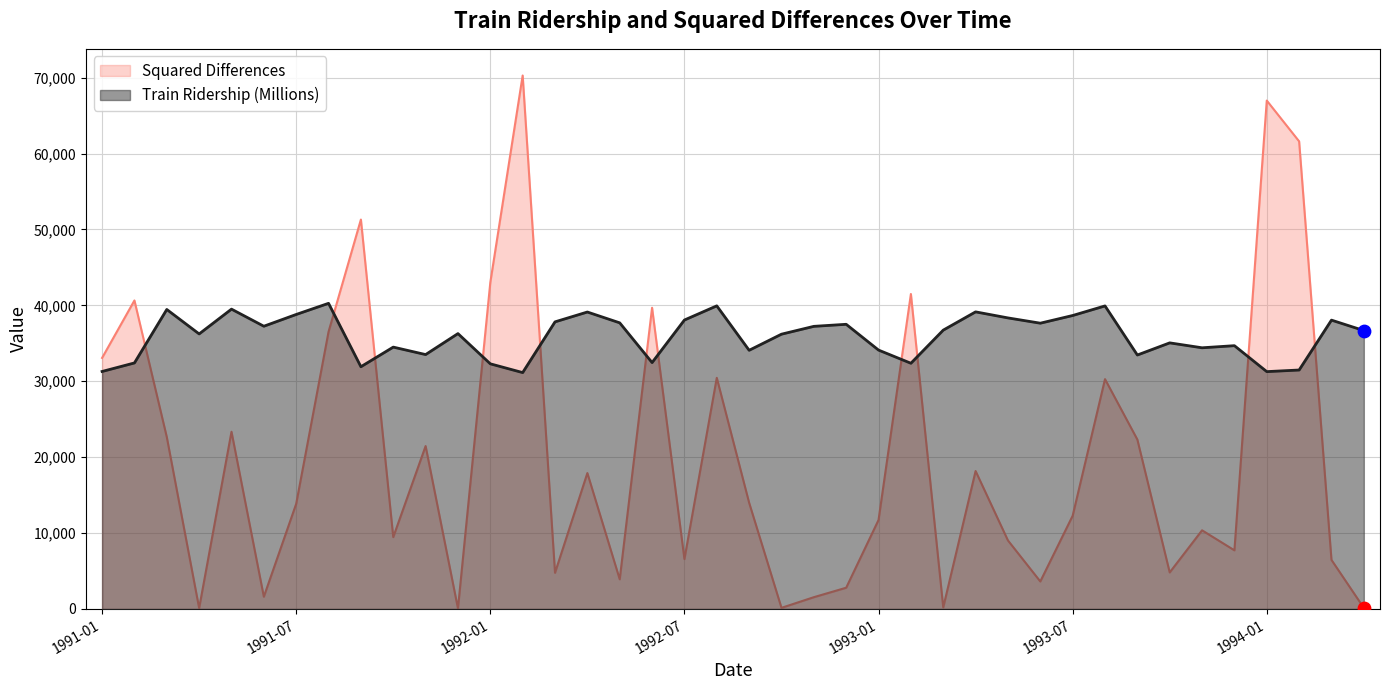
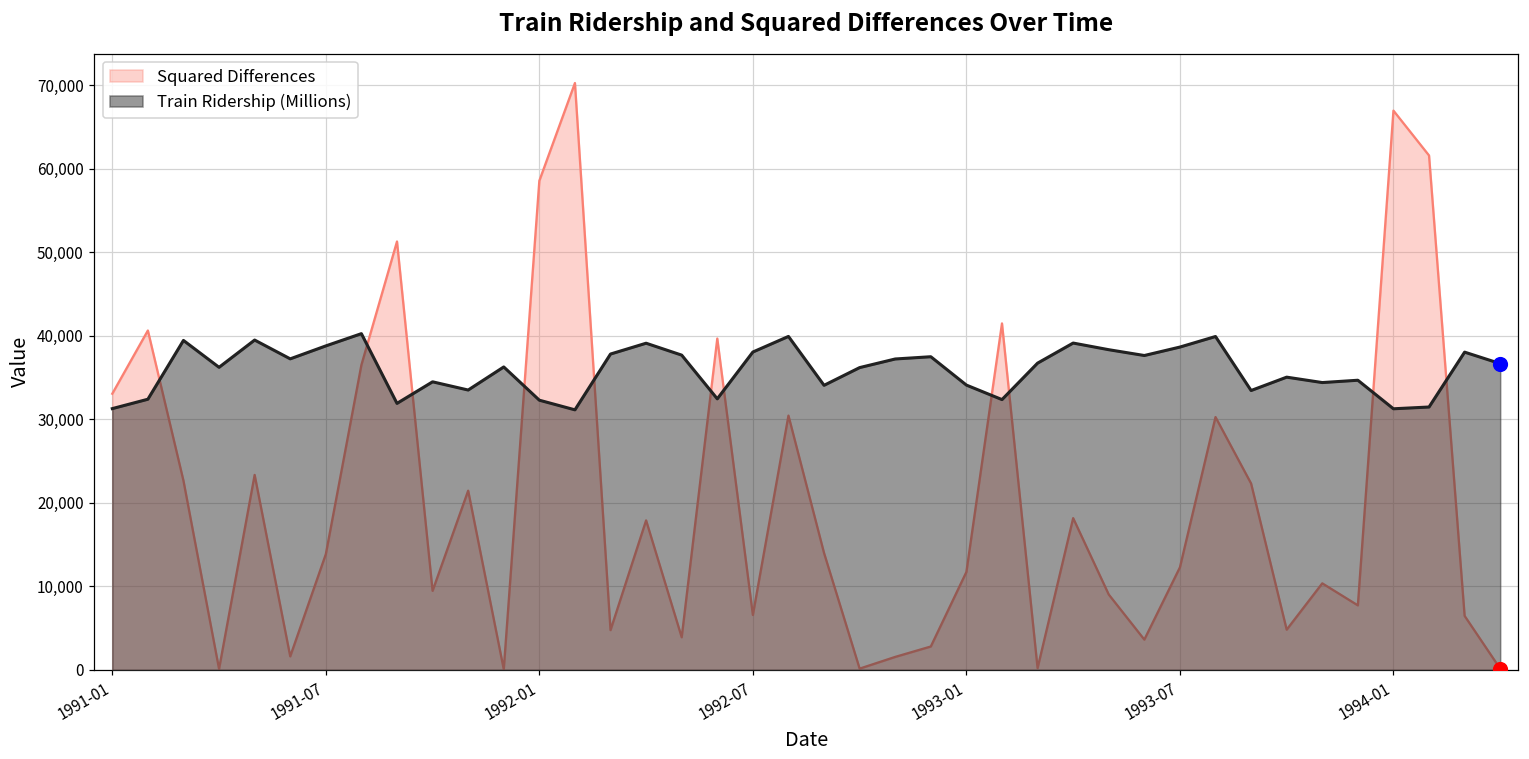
  {
    "Squared Differences": {
      "1991-01": "33,000",
      "1991-07": "14,000",
-     "1992-01": "43,000",
+     "1992-01": "59,000",
      "1992-07": "7,000",
      "1993-01": "12,000",
      "1993-07": "12,000",
      "1994-01": "67,000"
    },
    "Train Ridership (Millions)": {
      "1991-01": "31,000",
      "1991-07": "39,000",
      "1992-01": "32,000",
      "1992-07": "38,000",
      "1993-01": "34,000",
      "1993-07": "39,000",
      "1994-01": "31,000"
    }
  }
